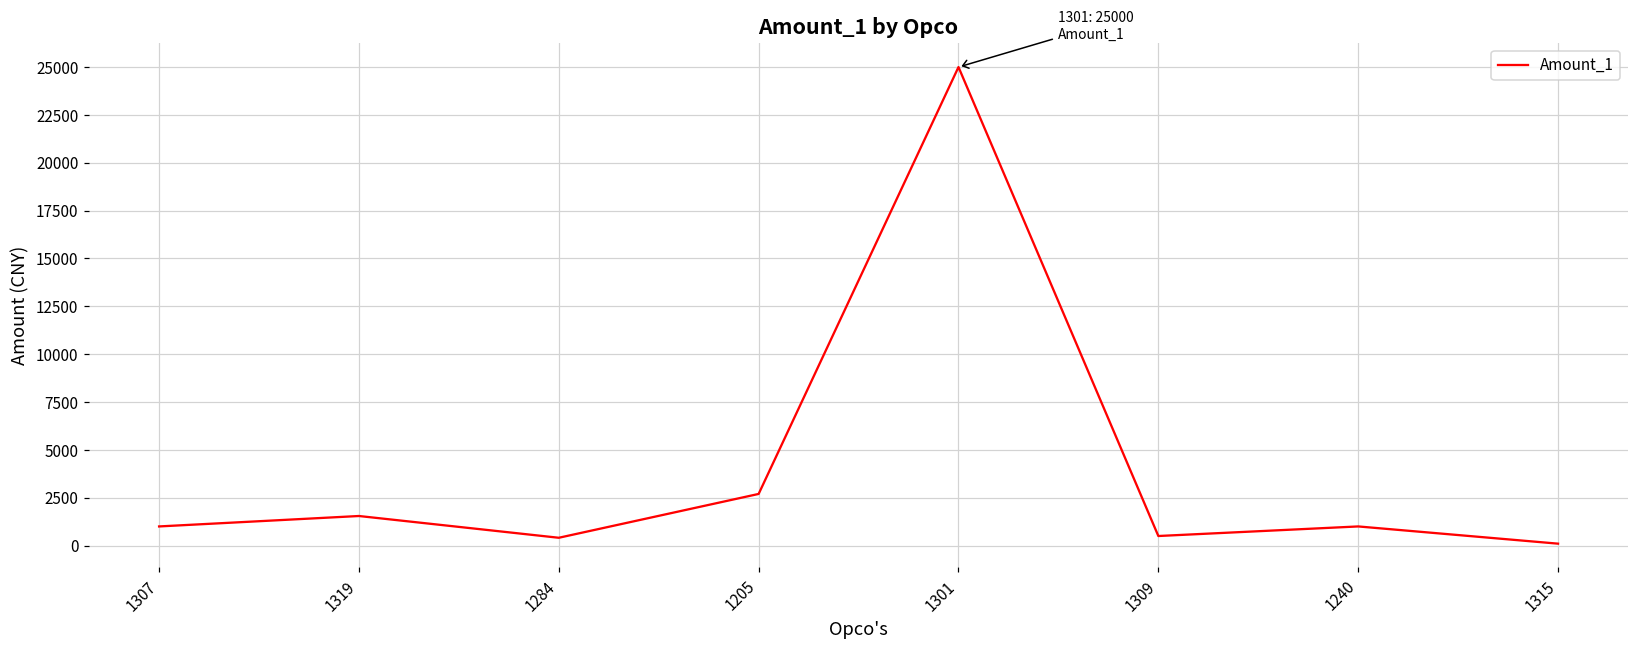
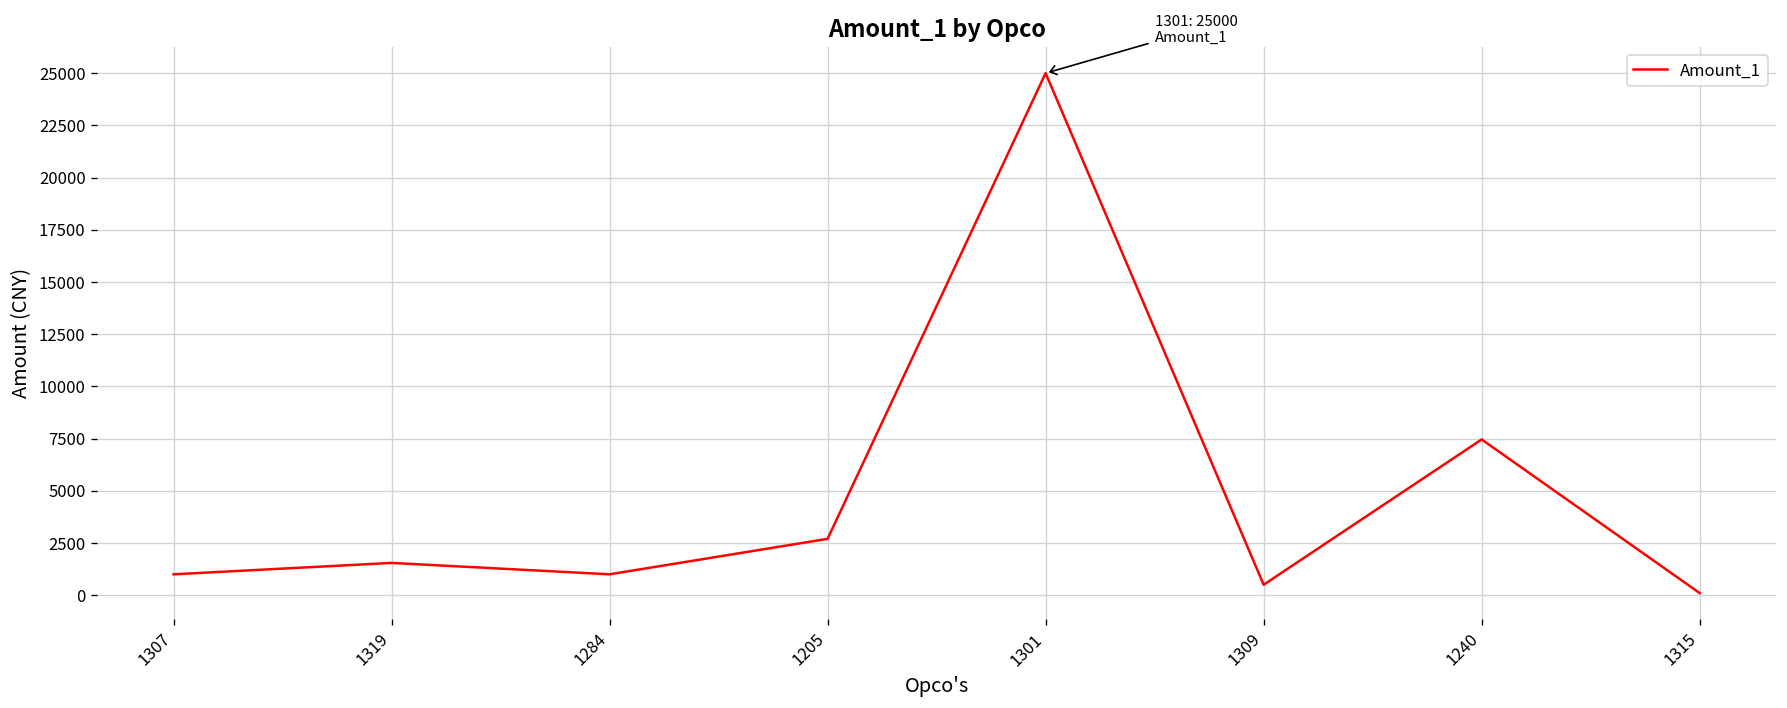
  {
    "1307": 1000,
    "1319": 1500,
-   "1284": 400,
+   "1284": 1000,
    "1205": 2700,
    "1309": 500,
-   "1240": 1000,
+   "1240": 7500,
    "1315": 100
  }
